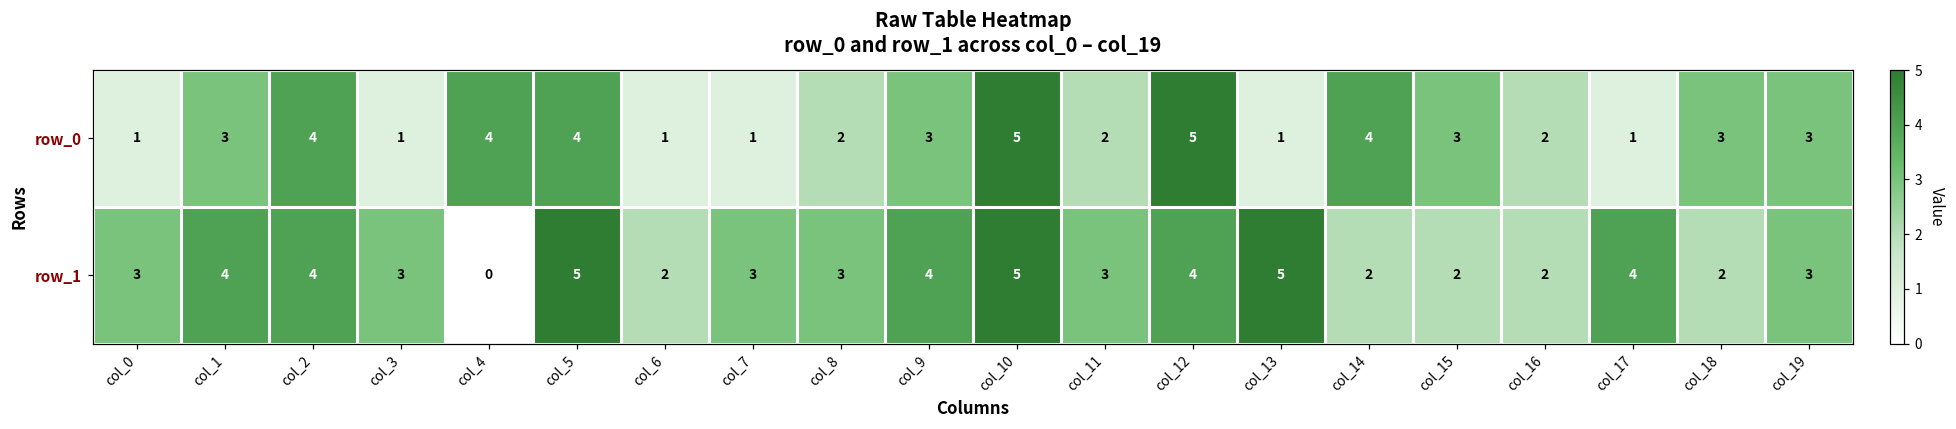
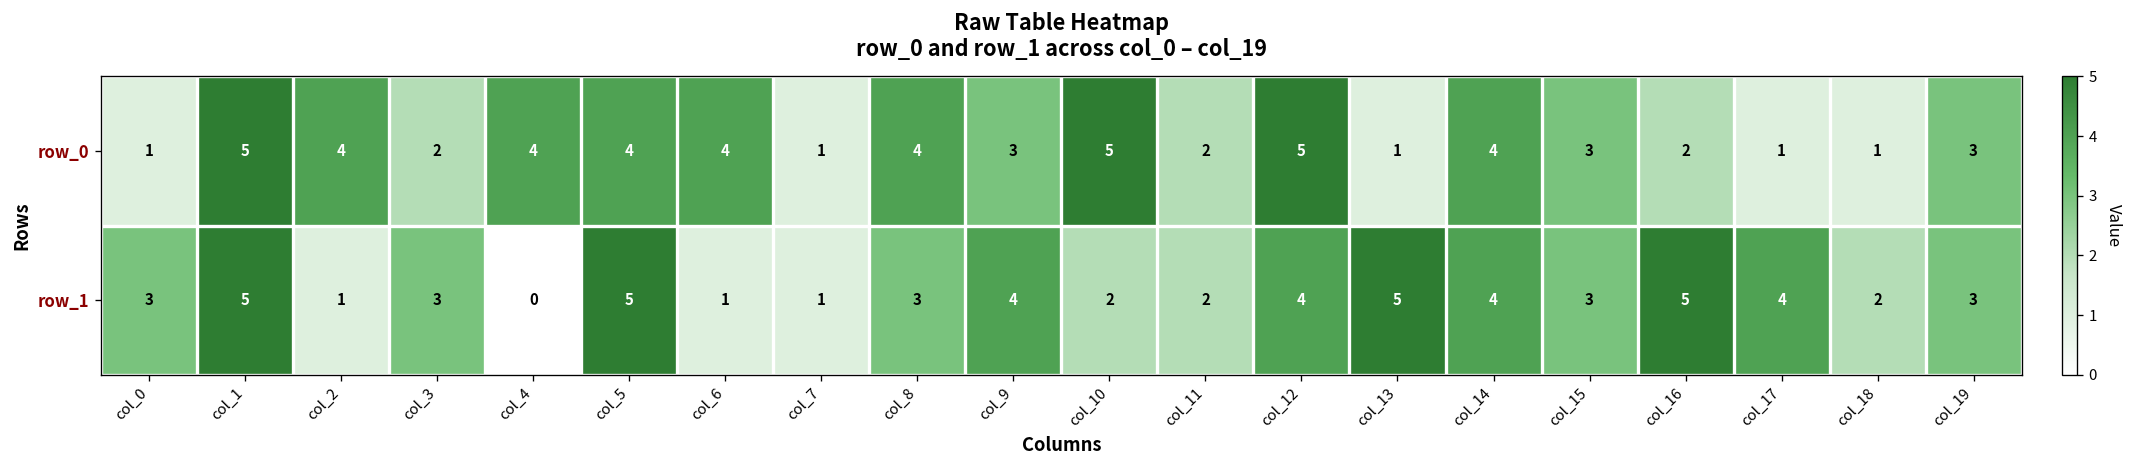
  {
    "row_0": {
      "col_0": 1,
-     "col_1": 3,
+     "col_1": 5,
      "col_2": 4,
-     "col_3": 1,
+     "col_3": 2,
      "col_4": 4,
      "col_5": 4,
-     "col_6": 1,
+     "col_6": 4,
      "col_7": 1,
-     "col_8": 2,
+     "col_8": 4,
      "col_9": 3,
      "col_10": 5,
      "col_11": 2,
      "col_12": 5,
      "col_13": 1,
      "col_14": 4,
      "col_15": 3,
      "col_16": 2,
      "col_17": 1,
-     "col_18": 3,
+     "col_18": 1,
      "col_19": 3
    },
    "row_1": {
      "col_0": 3,
-     "col_1": 4,
-     "col_2": 4,
+     "col_1": 5,
+     "col_2": 1,
      "col_3": 3,
      "col_4": 0,
      "col_5": 5,
-     "col_6": 2,
-     "col_7": 3,
+     "col_6": 1,
+     "col_7": 1,
      "col_8": 3,
      "col_9": 4,
-     "col_10": 5,
-     "col_11": 3,
+     "col_10": 2,
+     "col_11": 2,
      "col_12": 4,
      "col_13": 5,
-     "col_14": 2,
-     "col_15": 2,
-     "col_16": 2,
+     "col_14": 4,
+     "col_15": 3,
+     "col_16": 5,
      "col_17": 4,
      "col_18": 2,
      "col_19": 3
    }
  }
